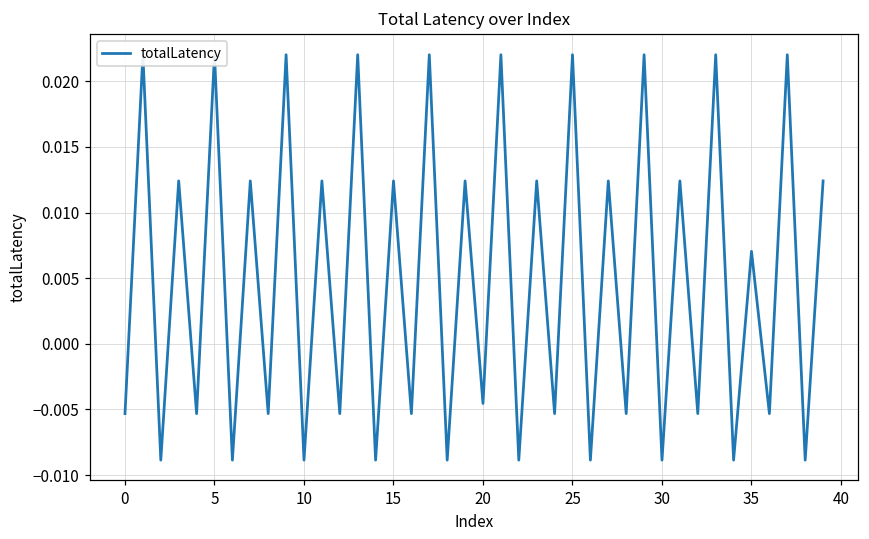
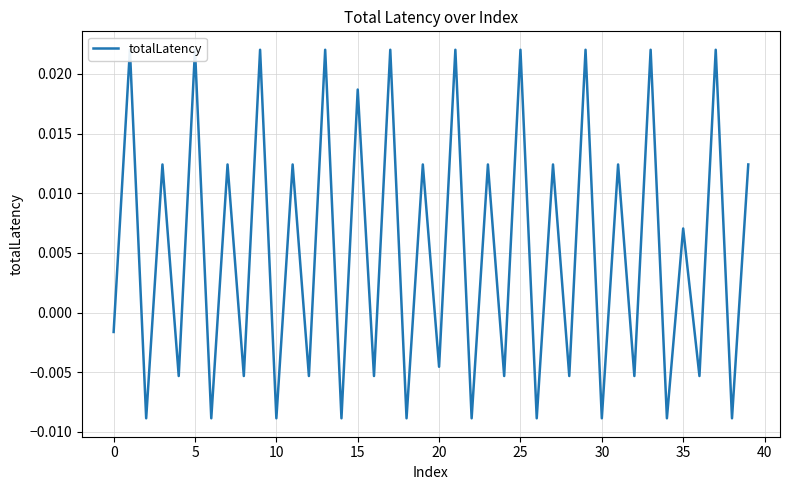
  {
-   "0": -0.0053,
+   "0": -0.0016,
    "10": -0.0089,
-   "15": 0.0124,
+   "15": 0.0187,
    "20": -0.0045,
    "25": 0.0220,
    "30": -0.0089,
    "35": 0.0070
  }
